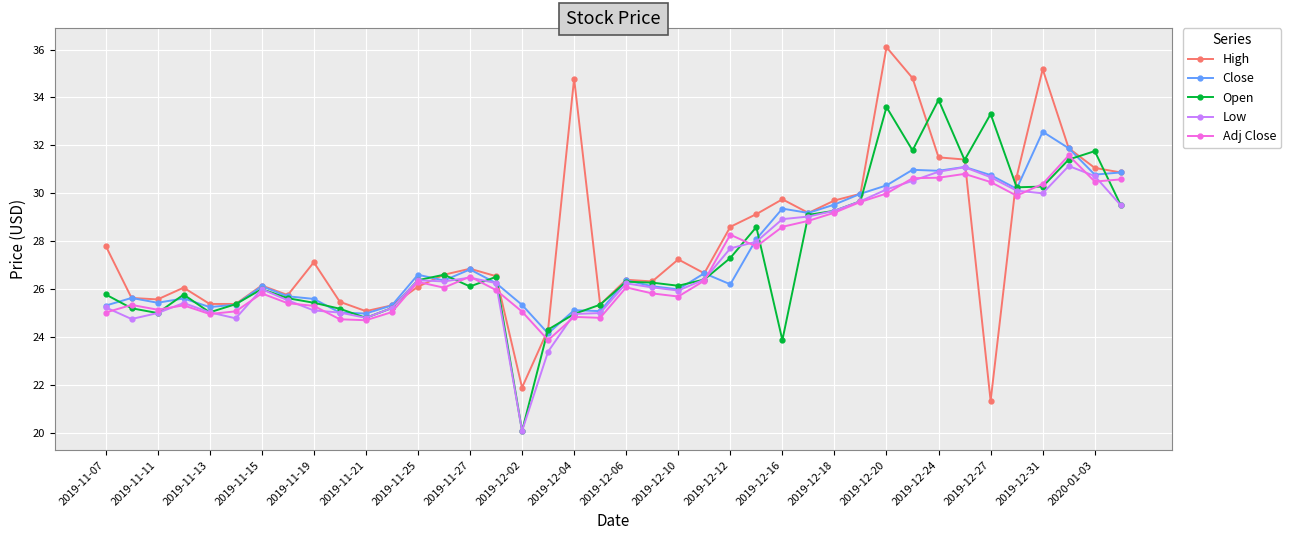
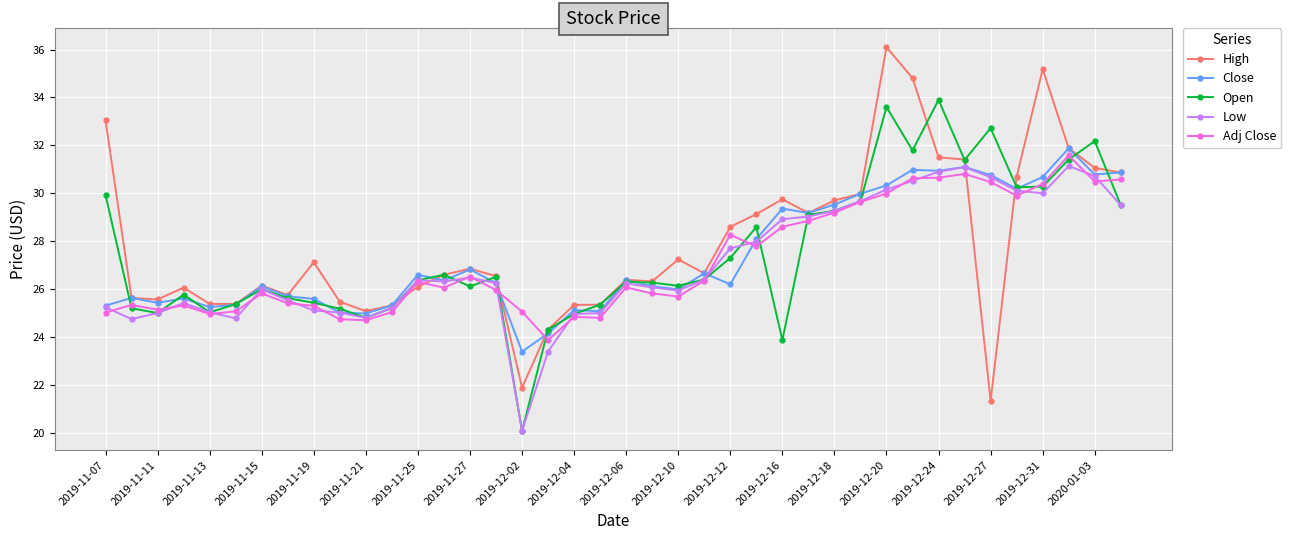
  {
    "High": {
-     "2019-11-07": 27.8,
+     "2019-11-07": 33.0,
      "2019-11-11": 25.6,
      "2019-11-13": 25.4,
      "2019-11-19": 27.1,
      "2019-11-25": 26.1,
      "2019-12-02": 21.9,
-     "2019-12-04": 34.8,
+     "2019-12-04": 25.3,
      "2019-12-10": 27.2,
      "2019-12-12": 28.6,
      "2019-12-16": 29.8,
      "2019-12-18": 29.7,
      "2019-12-20": 36.1,
      "2019-12-24": 31.5,
      "2019-12-27": 21.3,
      "2019-12-31": 35.2,
      "2020-01-03": 31.1
    },
    "Close": {
      "2019-11-11": 25.4,
      "2019-11-13": 25.3,
      "2019-11-19": 25.6,
      "2019-11-25": 26.6,
-     "2019-12-02": 25.3,
+     "2019-12-02": 23.4,
      "2019-12-04": 25.1,
      "2019-12-12": 26.2,
      "2019-12-16": 29.4,
      "2019-12-18": 29.5,
      "2019-12-20": 30.3,
-     "2019-12-31": 32.6
+     "2019-12-31": 30.7
    },
    "Open": {
-     "2019-11-07": 25.8,
+     "2019-11-07": 29.9,
      "2019-11-19": 25.4,
      "2019-11-27": 26.1,
      "2019-12-10": 26.1,
      "2019-12-12": 27.3,
      "2019-12-16": 23.9,
      "2019-12-20": 33.6,
      "2019-12-24": 33.9,
-     "2019-12-27": 33.3,
+     "2019-12-27": 32.7,
      "2019-12-31": 30.3,
-     "2020-01-03": 31.8
+     "2020-01-03": 32.2
    }
  }
